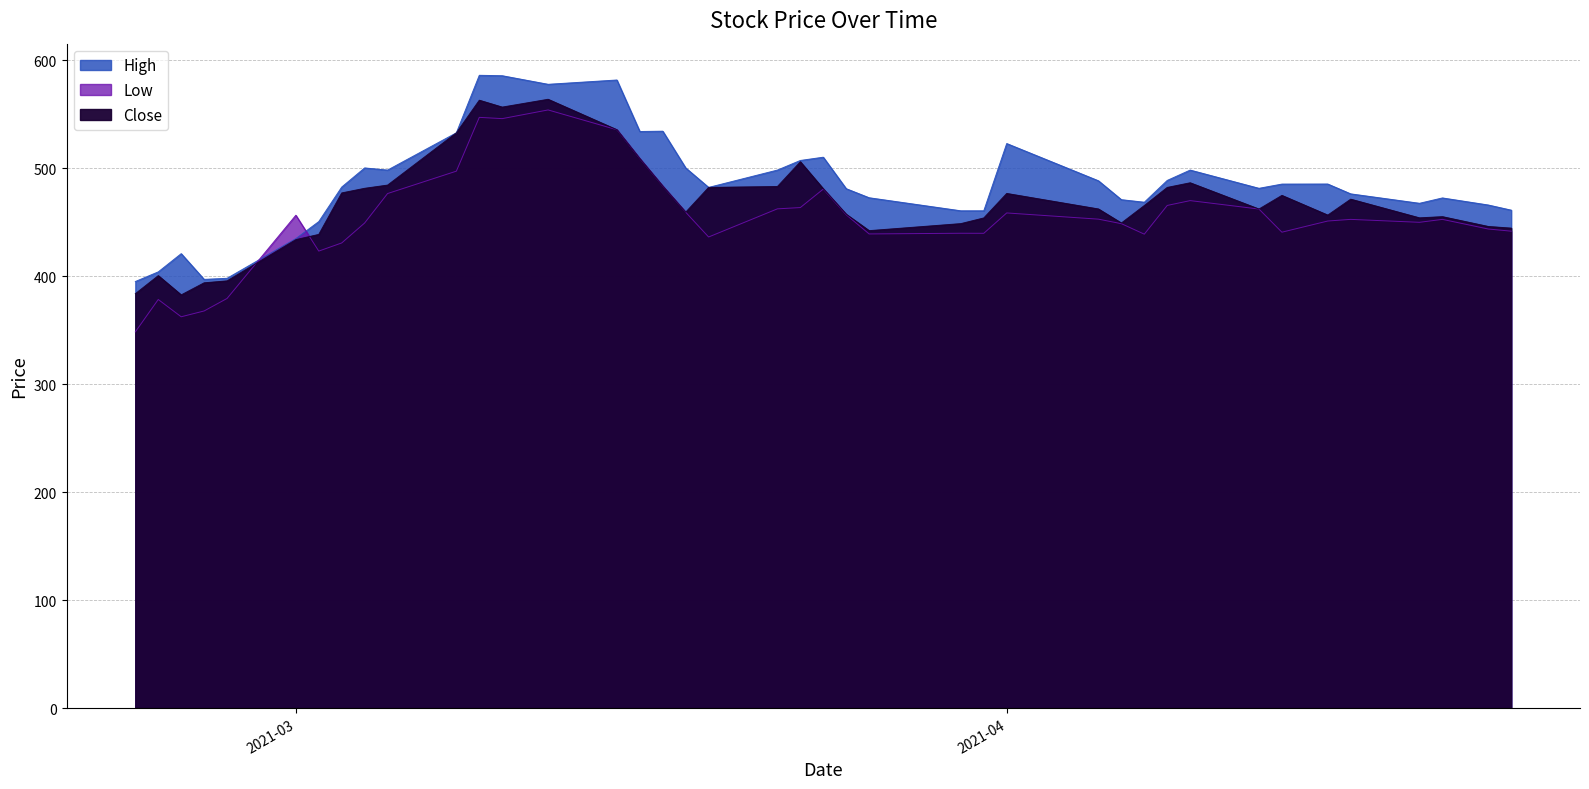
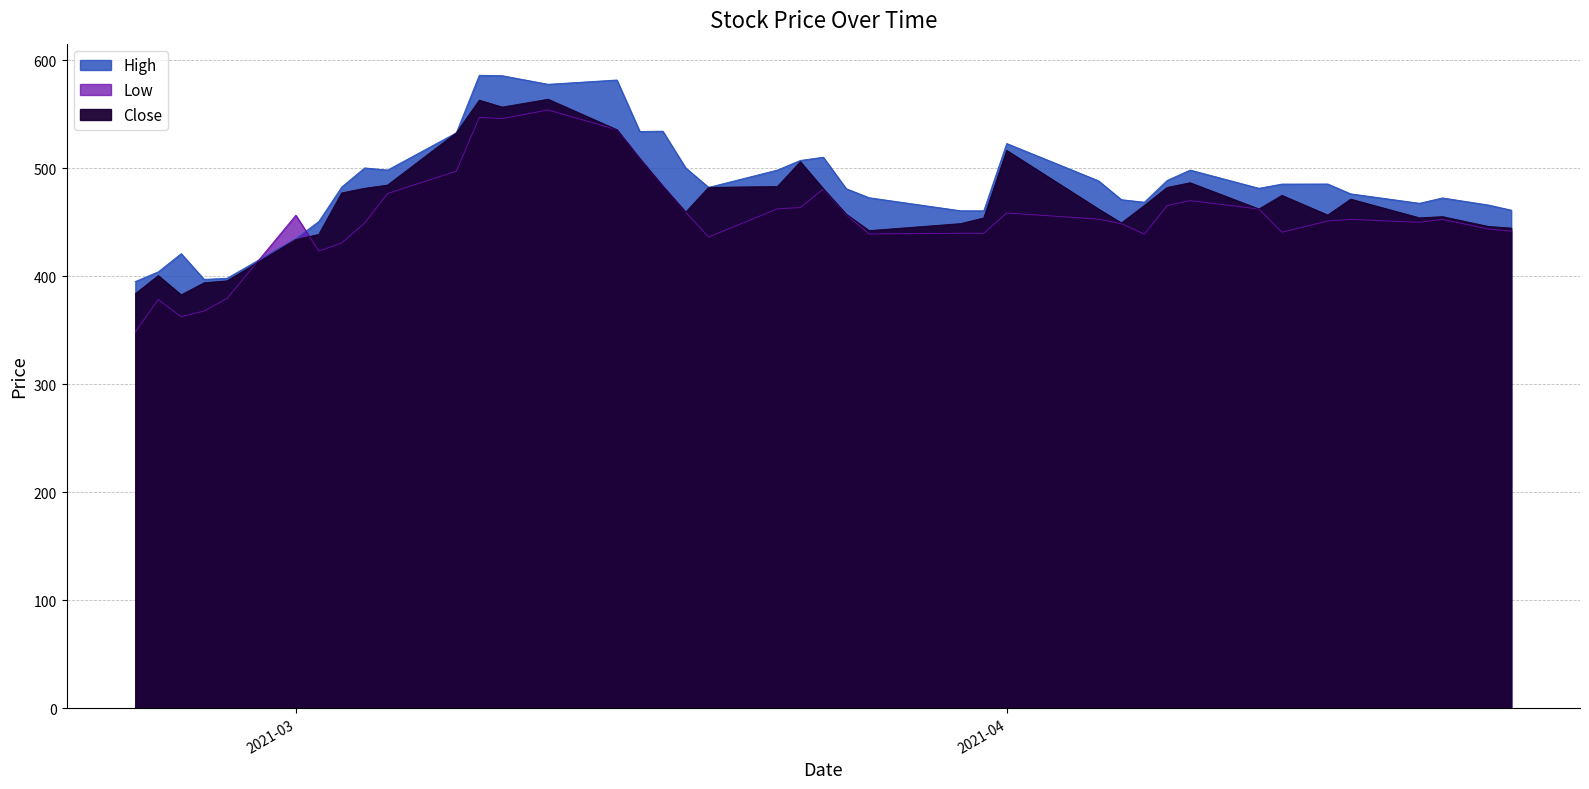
  {
    "High": {
      "2021-04": 523
    },
    "Low": {
      "2021-03": 457,
      "2021-04": 459
    },
    "Close": {
-     "2021-04": 477
+     "2021-04": 517
    }
  }
